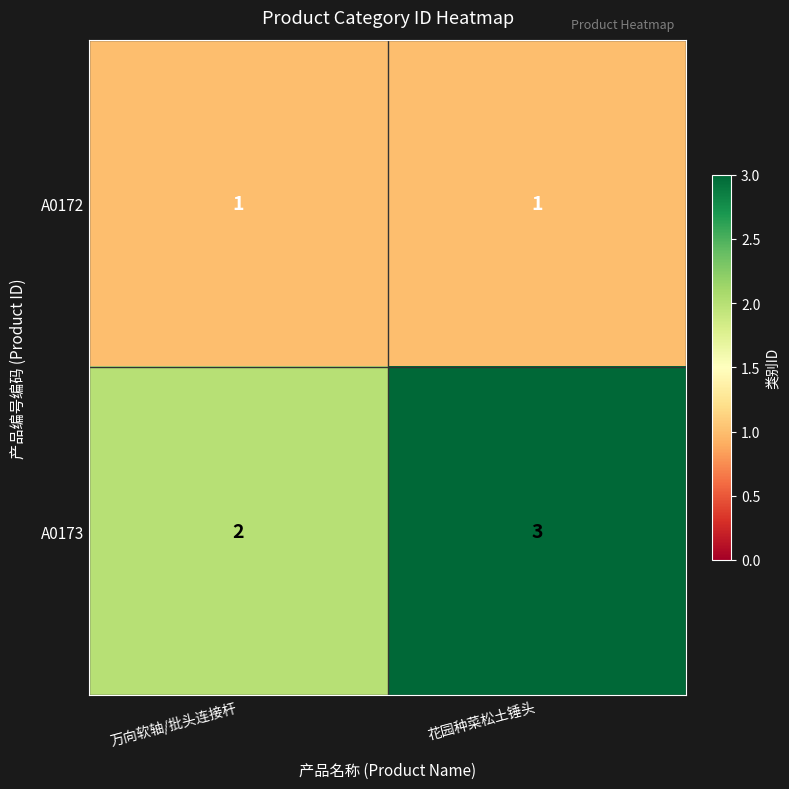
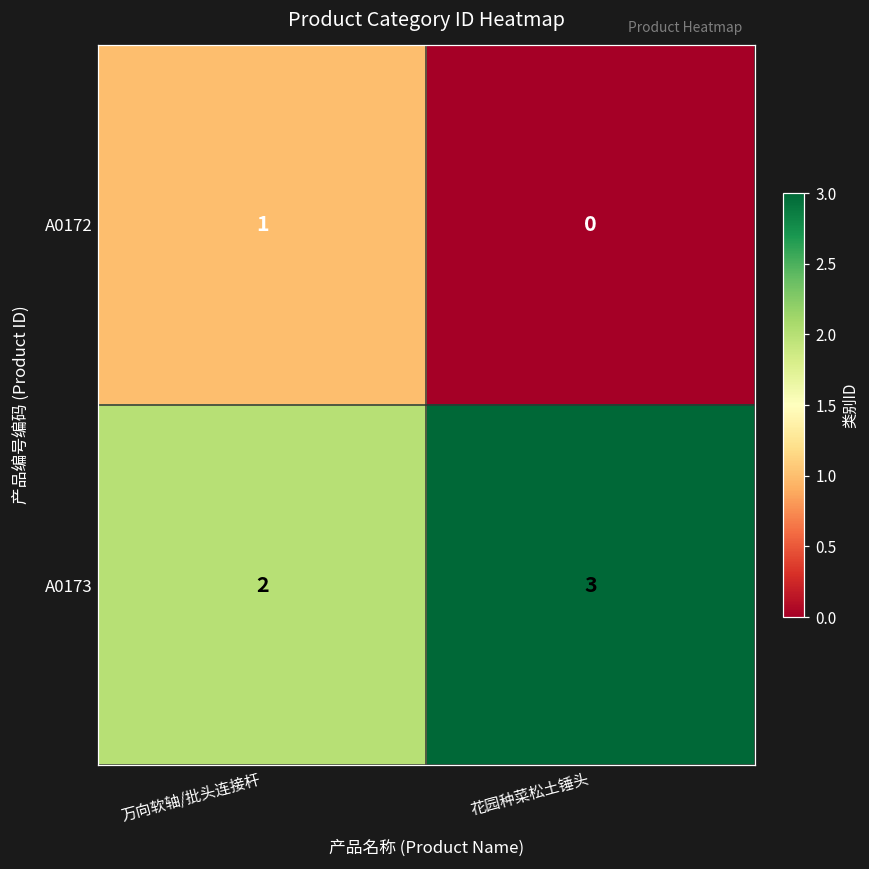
  {
    "A0172": {
      "万向软轴/批头连接杆": 1,
-     "花园种菜松土锤头": 1
+     "花园种菜松土锤头": 0
    },
    "A0173": {
      "万向软轴/批头连接杆": 2,
      "花园种菜松土锤头": 3
    }
  }
